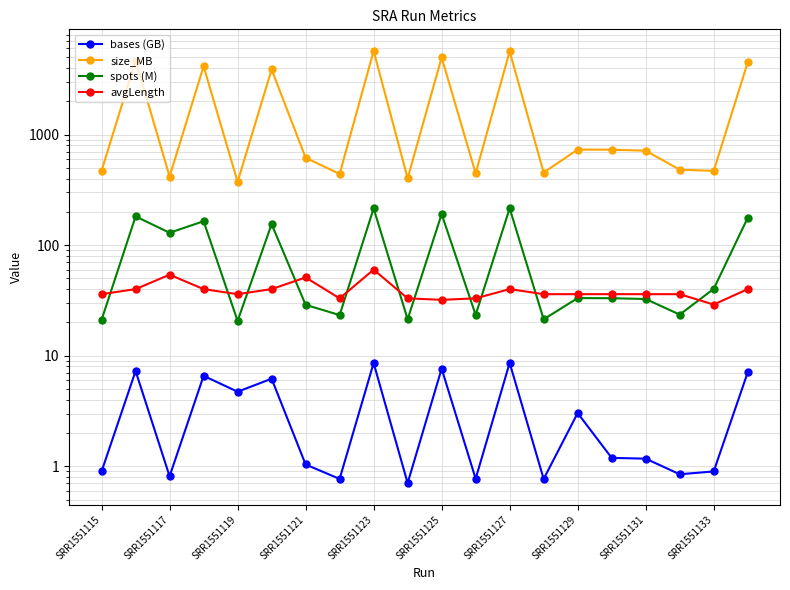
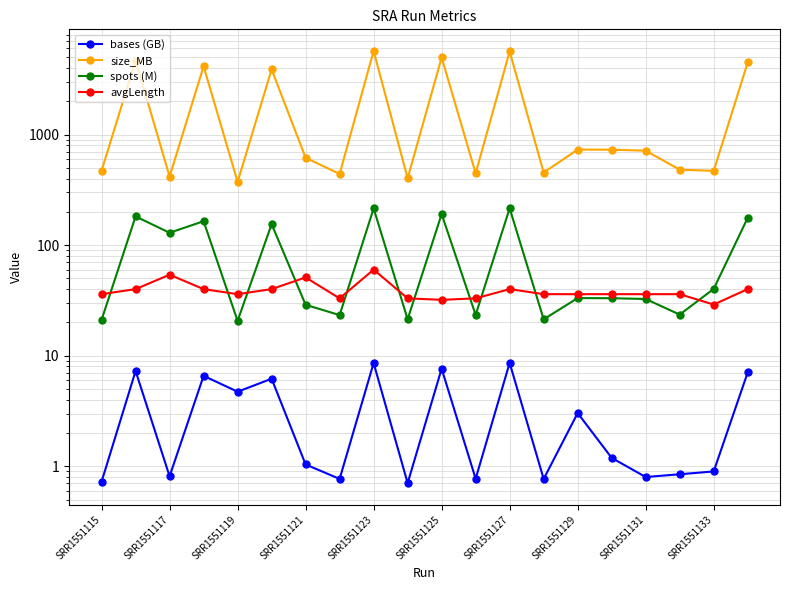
  {
    "bases (GB)": {
-     "SRR1551115": 0.9,
+     "SRR1551115": 0.7,
      "SRR1551117": 0.8,
      "SRR1551119": 4.7,
      "SRR1551121": 1.0,
      "SRR1551123": 9,
      "SRR1551125": 8,
      "SRR1551127": 9,
      "SRR1551129": 3.0,
-     "SRR1551131": 1.2,
+     "SRR1551131": 0.8,
      "SRR1551133": 0.9
    },
    "size_MB": {
      "SRR1551115": 470,
      "SRR1551117": 420,
      "SRR1551119": 370,
      "SRR1551121": 600,
      "SRR1551123": 6000,
      "SRR1551125": 5000,
      "SRR1551127": 6000,
      "SRR1551129": 700,
      "SRR1551131": 700,
      "SRR1551133": 470
    },
    "spots (M)": {
      "SRR1551115": 21,
      "SRR1551117": 130,
      "SRR1551119": 21,
      "SRR1551121": 29,
      "SRR1551123": 210,
      "SRR1551125": 190,
      "SRR1551127": 220,
      "SRR1551129": 33,
      "SRR1551131": 33,
      "SRR1551133": 40
    },
    "avgLength": {
      "SRR1551115": 36,
      "SRR1551117": 50,
      "SRR1551119": 36,
      "SRR1551121": 50,
      "SRR1551123": 60,
      "SRR1551125": 32,
      "SRR1551127": 40,
      "SRR1551129": 36,
      "SRR1551131": 36,
      "SRR1551133": 29
    }
  }
